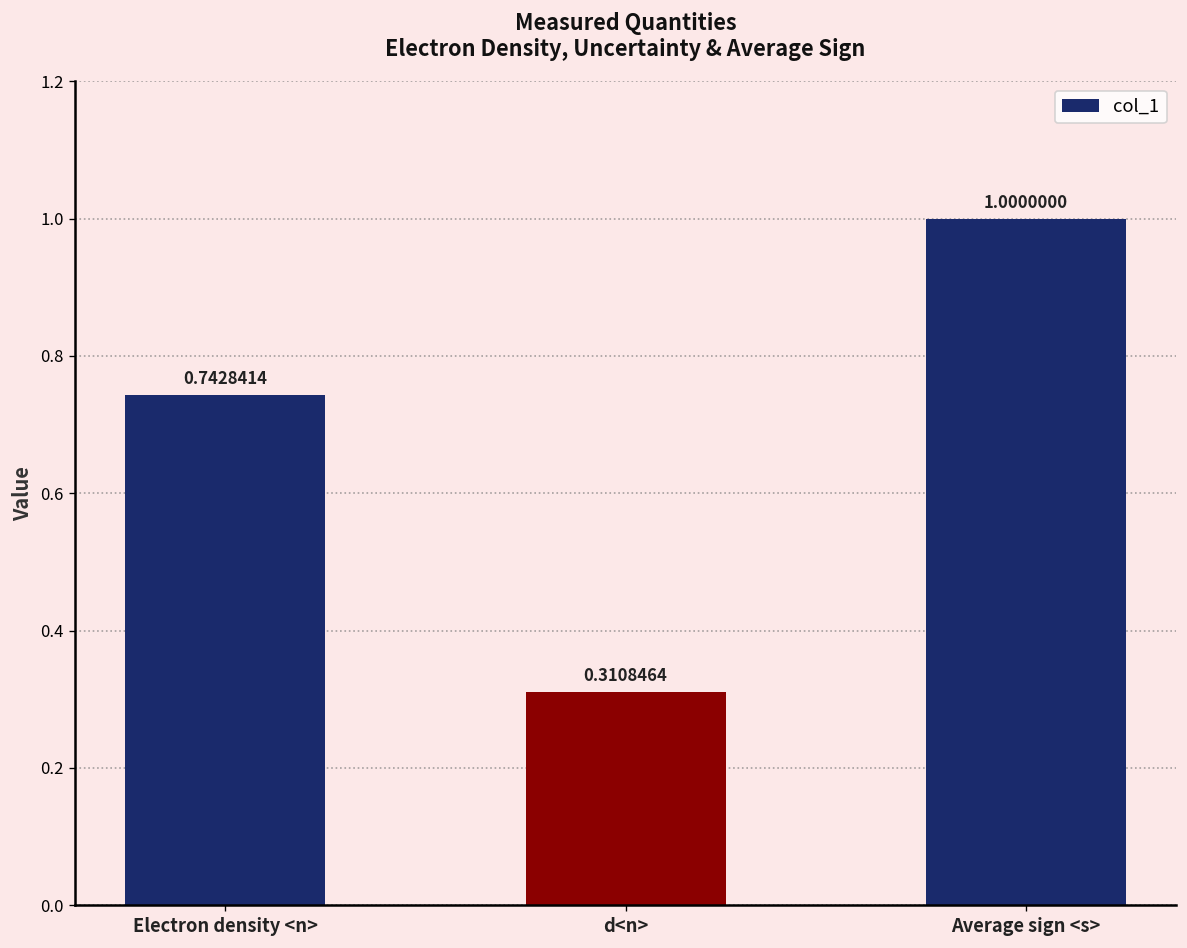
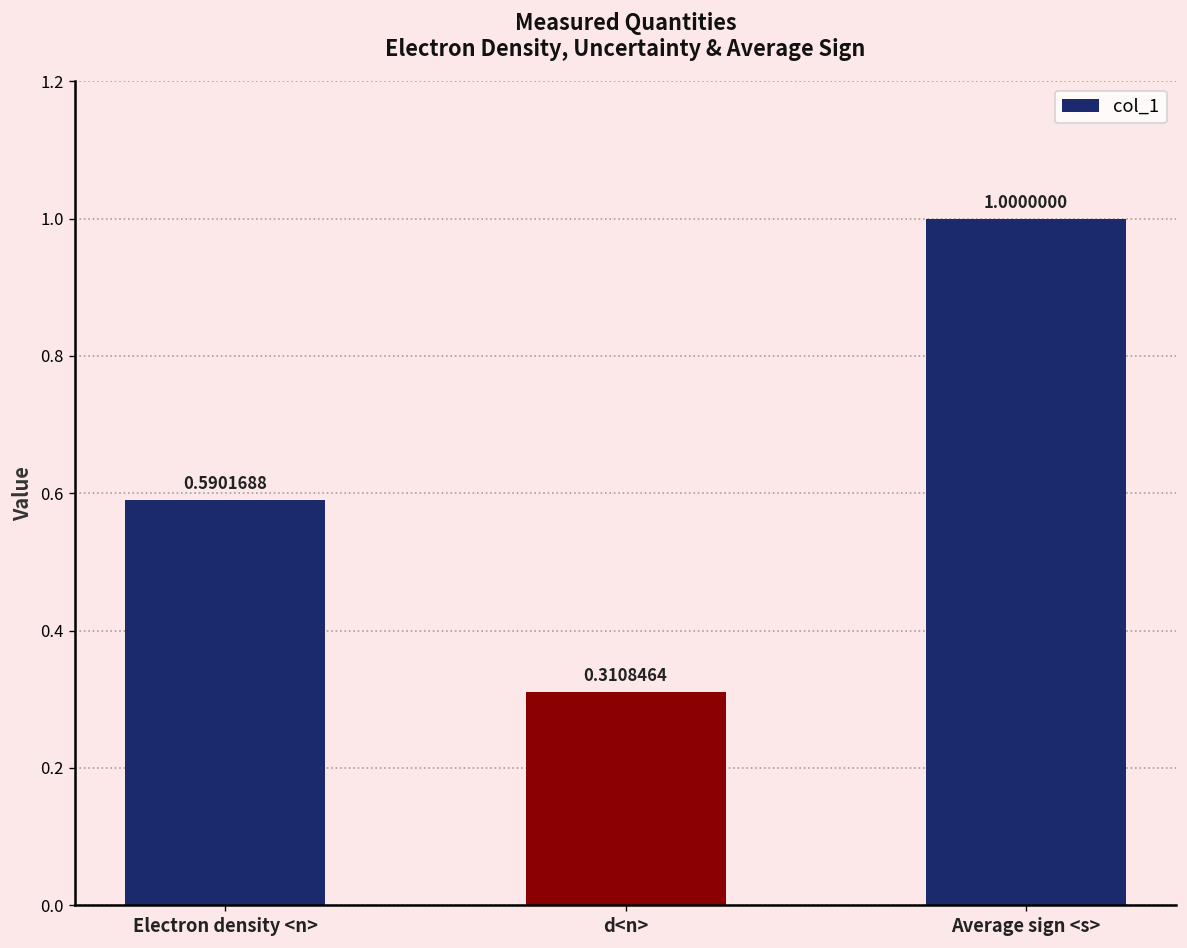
  {
-   "Electron density <n>": 0.7428414,
+   "Electron density <n>": 0.5901688,
    "d<n>": 0.3108464,
    "Average sign <s>": 1.0000000
  }
